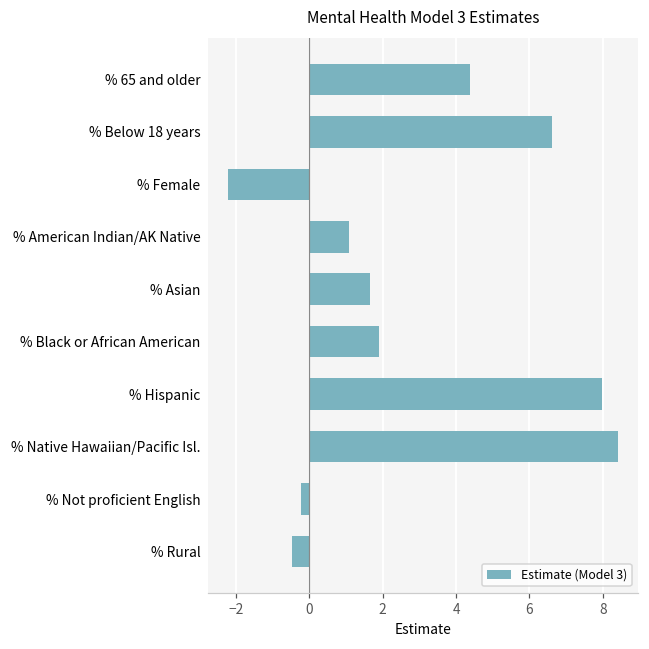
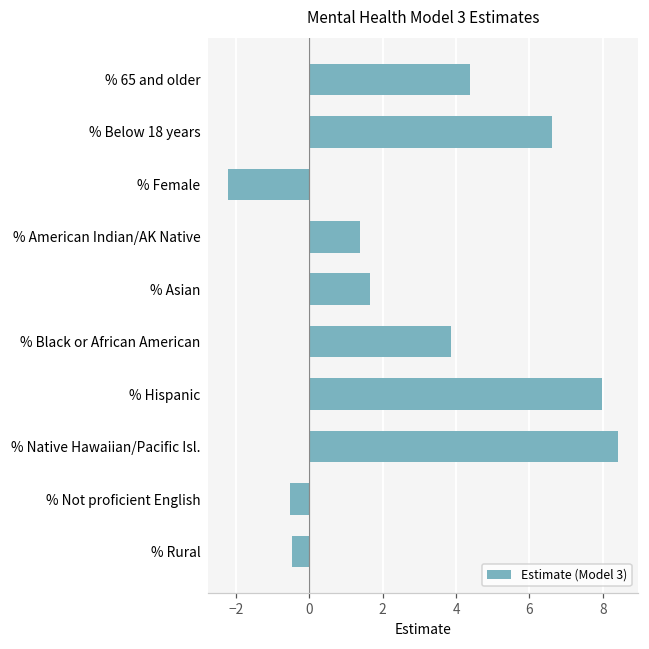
  {
    "% 65 and older": 4.4,
    "% Below 18 years": 6.6,
    "% Female": -2.2,
-   "% American Indian/AK Native": 1.1,
+   "% American Indian/AK Native": 1.4,
    "% Asian": 1.7,
-   "% Black or African American": 1.9,
+   "% Black or African American": 3.9,
    "% Hispanic": 8.0,
    "% Native Hawaiian/Pacific Isl.": 8.4,
-   "% Not proficient English": -0.2,
+   "% Not proficient English": -0.5,
    "% Rural": -0.5
  }
